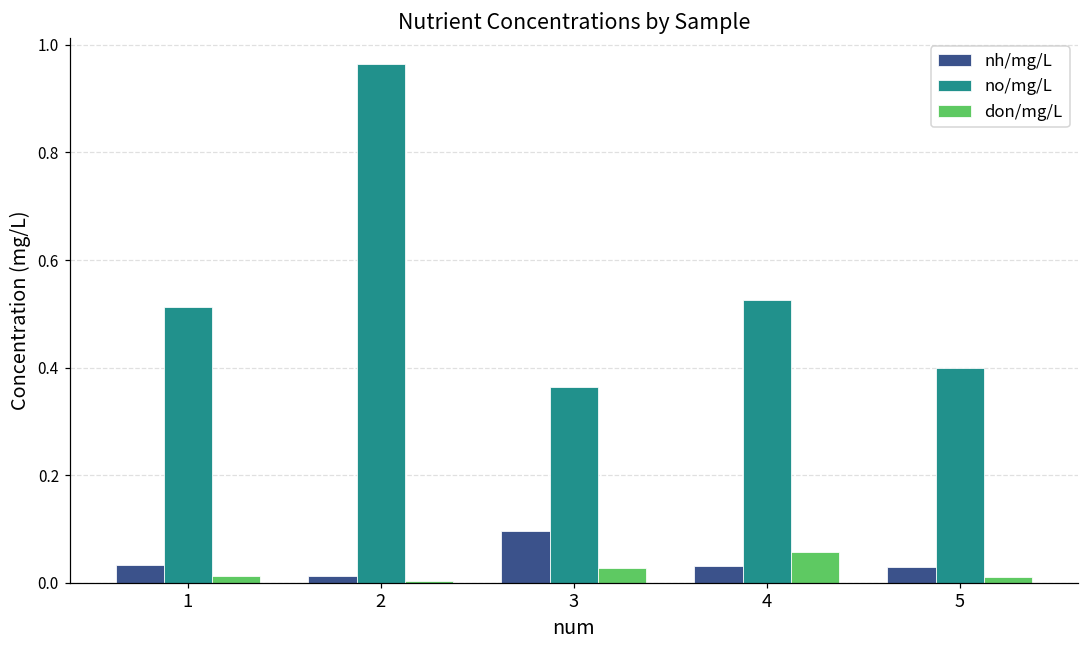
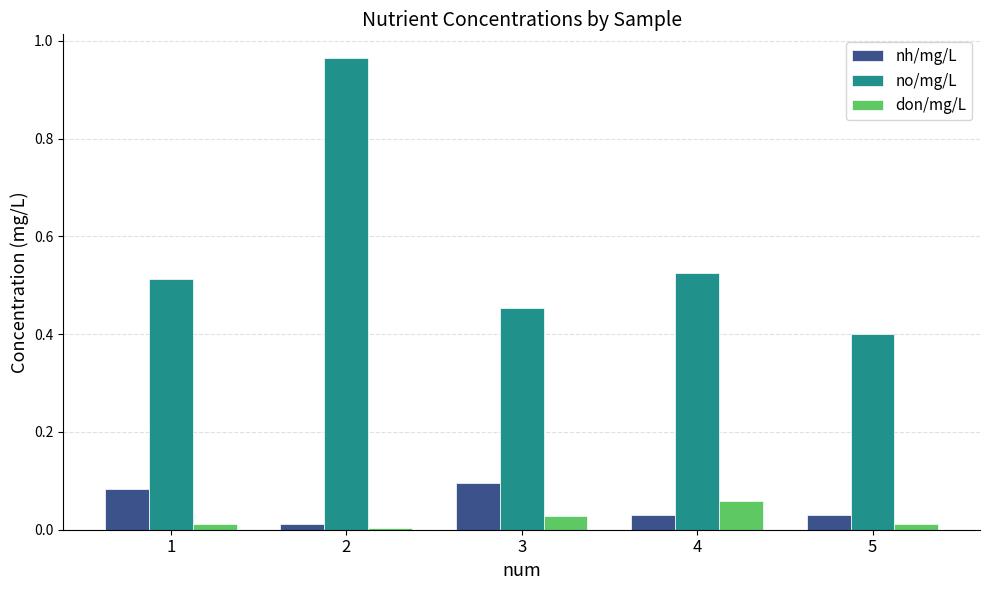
  {
    "nh/mg/L": {
-     "1": 0.03,
+     "1": 0.08,
      "2": 0.01,
      "3": 0.10,
      "4": 0.03,
      "5": 0.03
    },
    "no/mg/L": {
      "1": 0.51,
      "2": 0.97,
-     "3": 0.36,
+     "3": 0.45,
      "4": 0.53,
      "5": 0.40
    },
    "don/mg/L": {
      "1": 0.01,
      "3": 0.03,
      "4": 0.06,
      "5": 0.01
    }
  }
